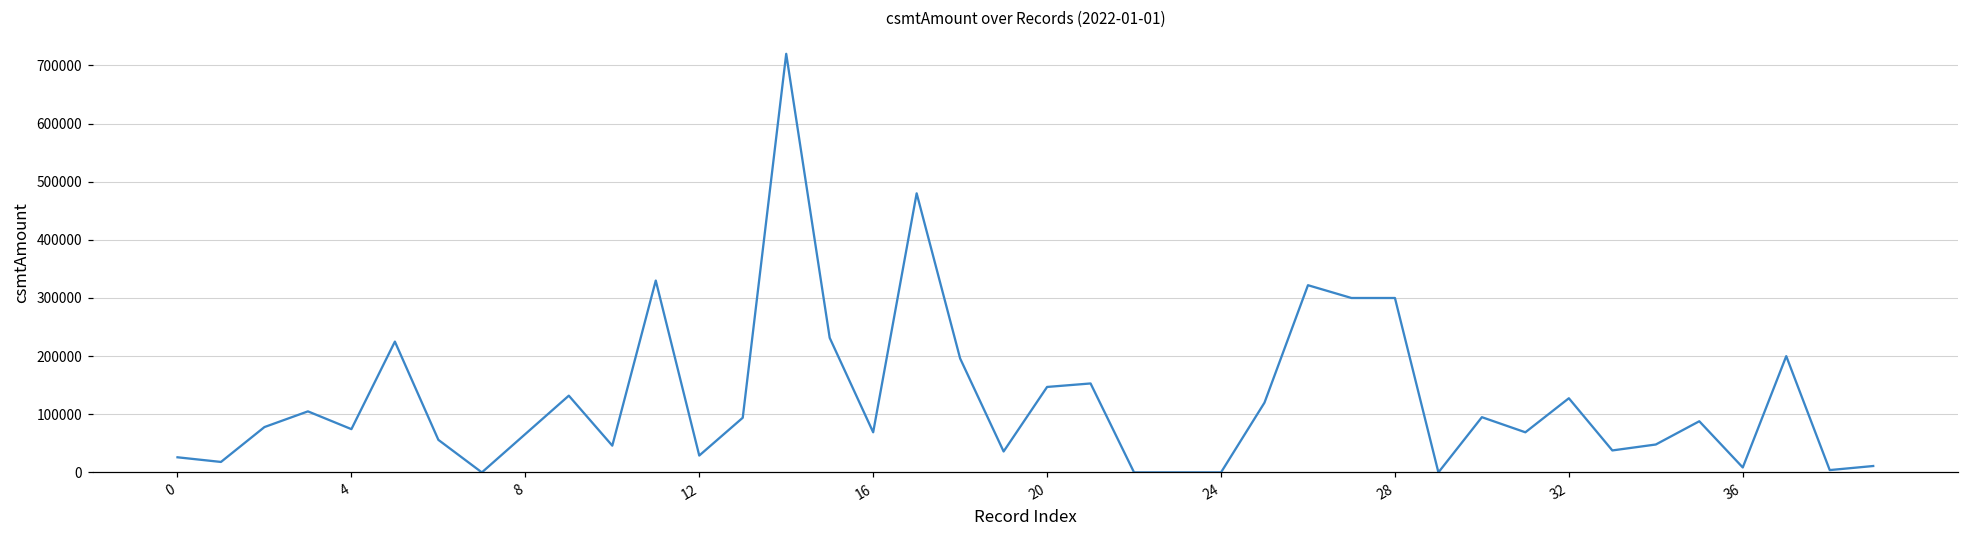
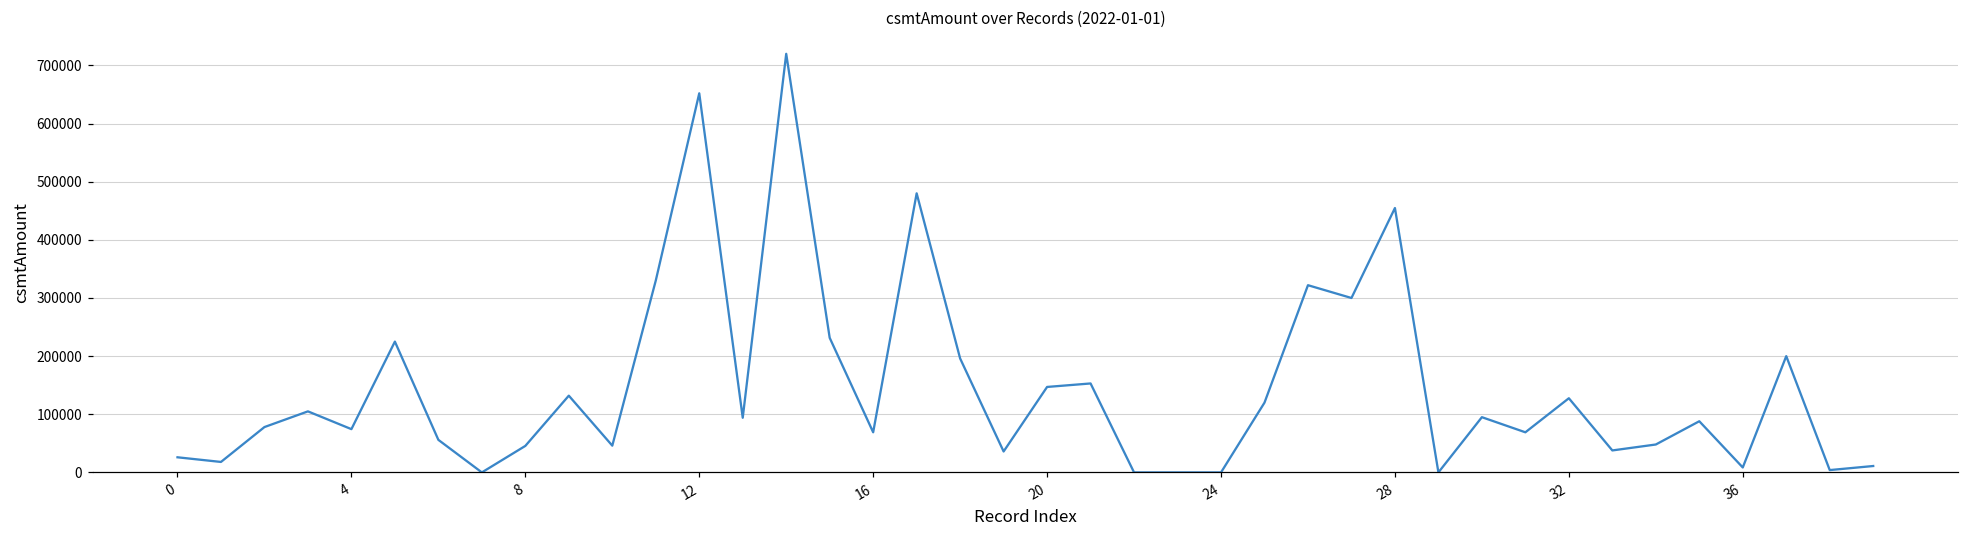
  {
    "0": 30000,
    "4": 70000,
-   "8": 70000,
-   "12": 30000,
+   "8": 50000,
+   "12": 650000,
    "16": 70000,
    "20": 150000,
    "24": 0,
-   "28": 300000,
+   "28": 450000,
    "32": 130000,
    "36": 10000
  }
